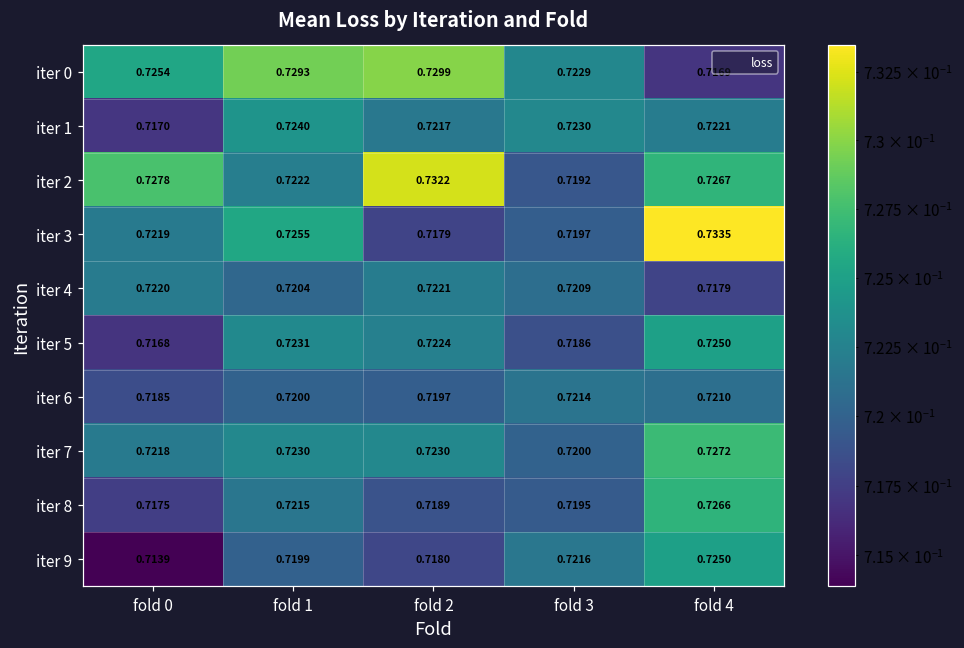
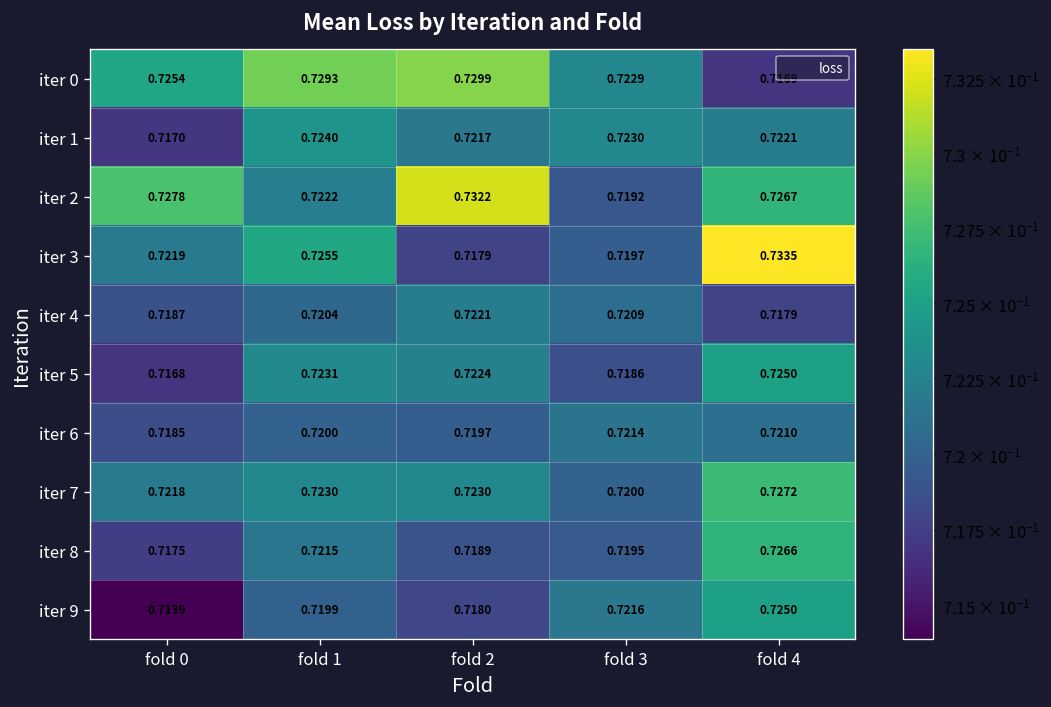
  {
    "iter 0": {
      "fold 0": 0.7254,
      "fold 1": 0.7293,
      "fold 2": 0.7299,
      "fold 3": 0.7229
    },
    "iter 1": {
      "fold 0": 0.7170,
      "fold 1": 0.7240,
      "fold 2": 0.7217,
      "fold 3": 0.7230,
      "fold 4": 0.7221
    },
    "iter 2": {
      "fold 0": 0.7278,
      "fold 1": 0.7222,
      "fold 2": 0.7322,
      "fold 3": 0.7192,
      "fold 4": 0.7267
    },
    "iter 3": {
      "fold 0": 0.7219,
      "fold 1": 0.7255,
      "fold 2": 0.7179,
      "fold 3": 0.7197,
      "fold 4": 0.7335
    },
    "iter 4": {
-     "fold 0": 0.7220,
+     "fold 0": 0.7187,
      "fold 1": 0.7204,
      "fold 2": 0.7221,
      "fold 3": 0.7209,
      "fold 4": 0.7179
    },
    "iter 5": {
      "fold 0": 0.7168,
      "fold 1": 0.7231,
      "fold 2": 0.7224,
      "fold 3": 0.7186,
      "fold 4": 0.7250
    },
    "iter 6": {
      "fold 0": 0.7185,
      "fold 1": 0.7200,
      "fold 2": 0.7197,
      "fold 3": 0.7214,
      "fold 4": 0.7210
    },
    "iter 7": {
      "fold 0": 0.7218,
      "fold 1": 0.7230,
      "fold 2": 0.7230,
      "fold 3": 0.7200,
      "fold 4": 0.7272
    },
    "iter 8": {
      "fold 0": 0.7175,
      "fold 1": 0.7215,
      "fold 2": 0.7189,
      "fold 3": 0.7195,
      "fold 4": 0.7266
    },
    "iter 9": {
      "fold 0": 0.7139,
      "fold 1": 0.7199,
      "fold 2": 0.7180,
      "fold 3": 0.7216,
      "fold 4": 0.7250
    }
  }
